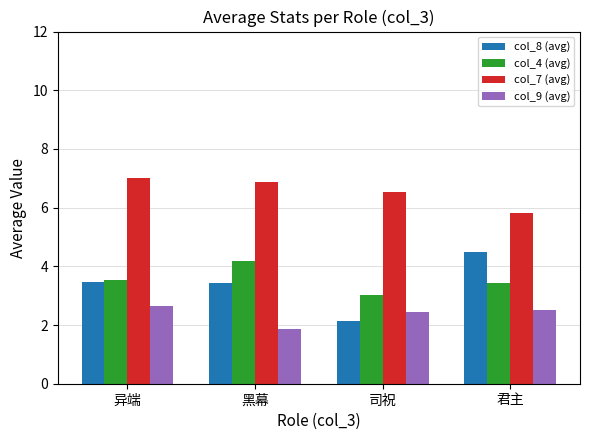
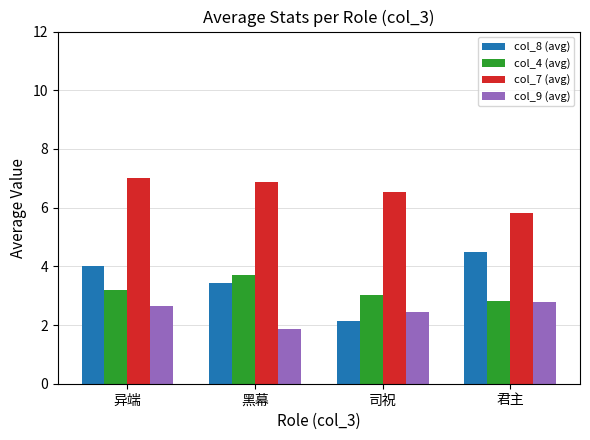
  {
    "col_8 (avg)": {
-     "异端": 3.5,
+     "异端": 4.0,
      "黑幕": 3.4,
      "司祝": 2.1,
      "君主": 4.5
    },
    "col_4 (avg)": {
-     "异端": 3.5,
-     "黑幕": 4.2,
+     "异端": 3.2,
+     "黑幕": 3.7,
      "司祝": 3.0,
-     "君主": 3.4
+     "君主": 2.8
    },
    "col_7 (avg)": {
      "异端": 7.0,
      "黑幕": 6.9,
      "司祝": 6.5,
      "君主": 5.8
    },
    "col_9 (avg)": {
      "异端": 2.7,
      "黑幕": 1.9,
      "司祝": 2.5,
-     "君主": 2.5
+     "君主": 2.8
    }
  }
